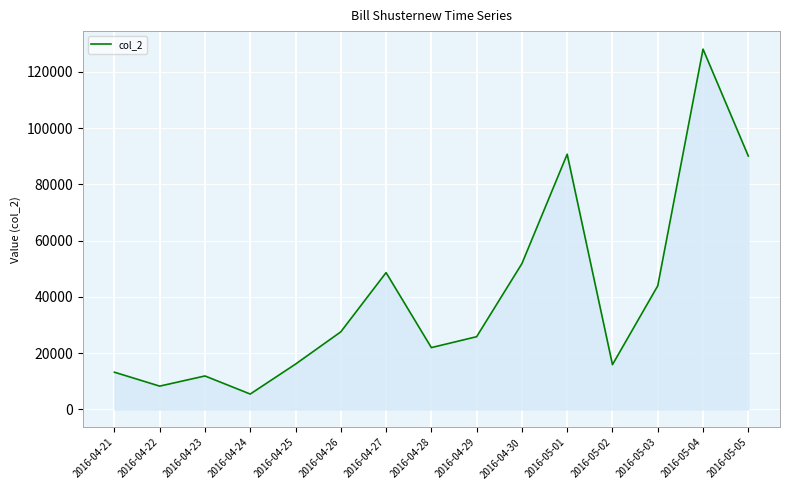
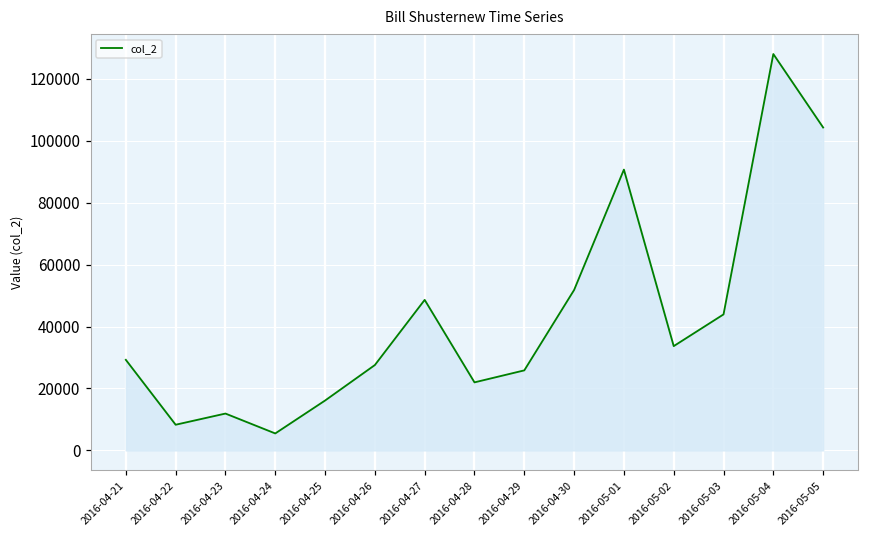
  {
-   "2016-04-21": 13000,
+   "2016-04-21": 29000,
    "2016-04-22": 8000,
    "2016-04-23": 12000,
    "2016-04-24": 5000,
    "2016-04-25": 16000,
    "2016-04-26": 28000,
    "2016-04-27": 49000,
    "2016-04-28": 22000,
    "2016-04-29": 26000,
    "2016-04-30": 52000,
    "2016-05-01": 91000,
-   "2016-05-02": 16000,
+   "2016-05-02": 34000,
    "2016-05-03": 44000,
    "2016-05-04": 128000,
-   "2016-05-05": 90000
+   "2016-05-05": 104000
  }
